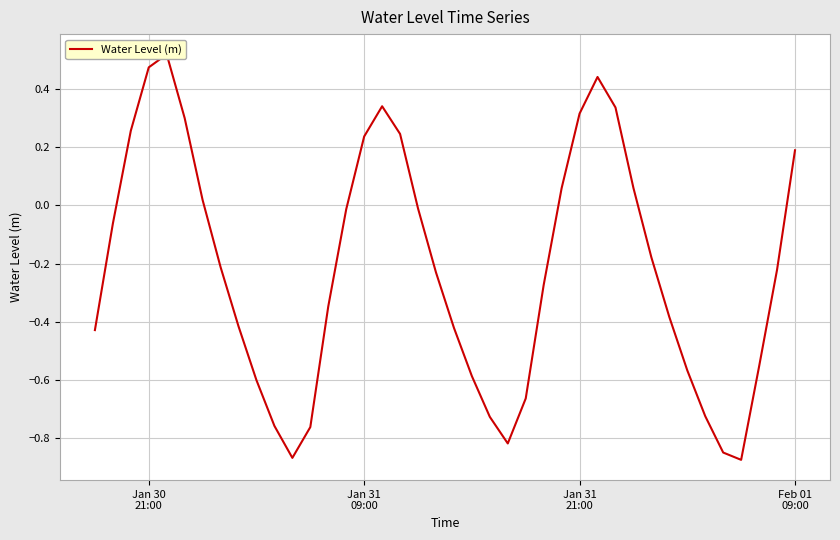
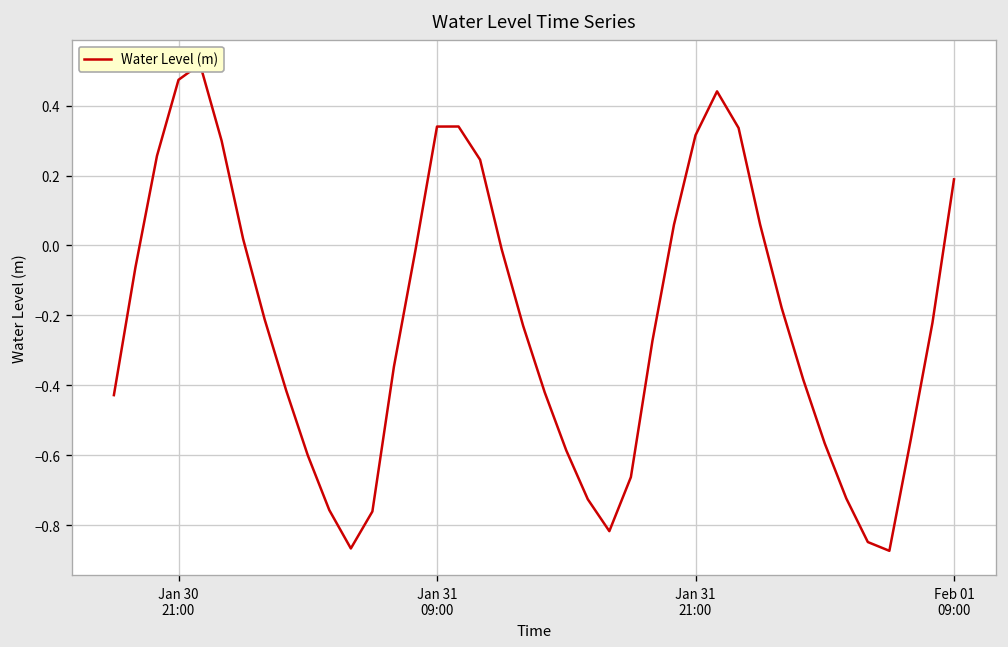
  {
    "Jan 30 21:00": 0.47,
-   "Jan 31 09:00": 0.24,
+   "Jan 31 09:00": 0.34,
    "Jan 31 21:00": 0.32,
    "Feb 01 09:00": 0.19
  }
